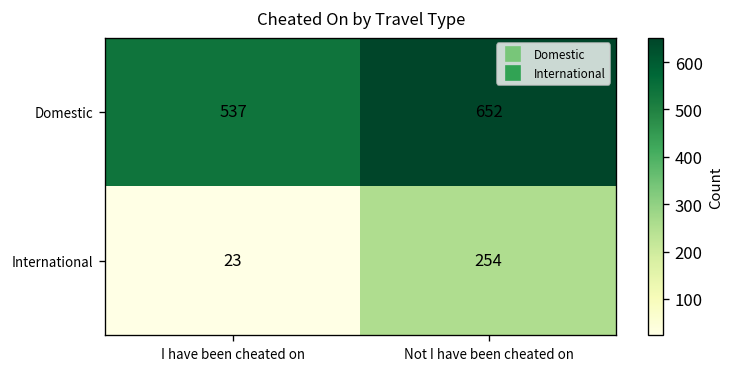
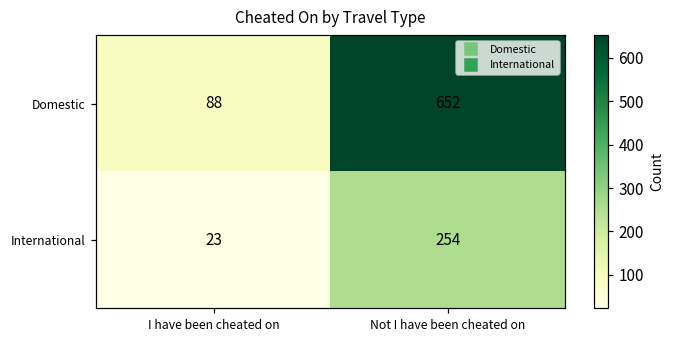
  {
    "Domestic": {
-     "I have been cheated on": 537,
+     "I have been cheated on": 88,
      "Not I have been cheated on": 652
    },
    "International": {
      "I have been cheated on": 23,
      "Not I have been cheated on": 254
    }
  }
